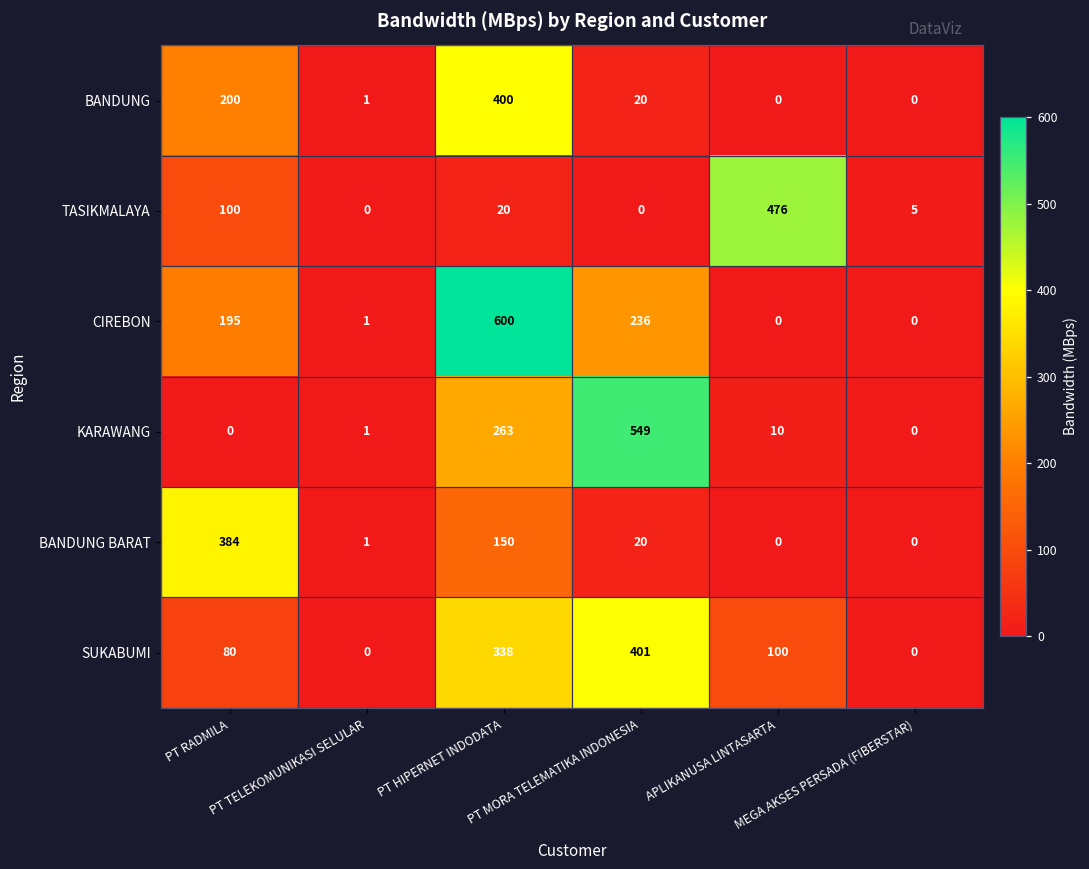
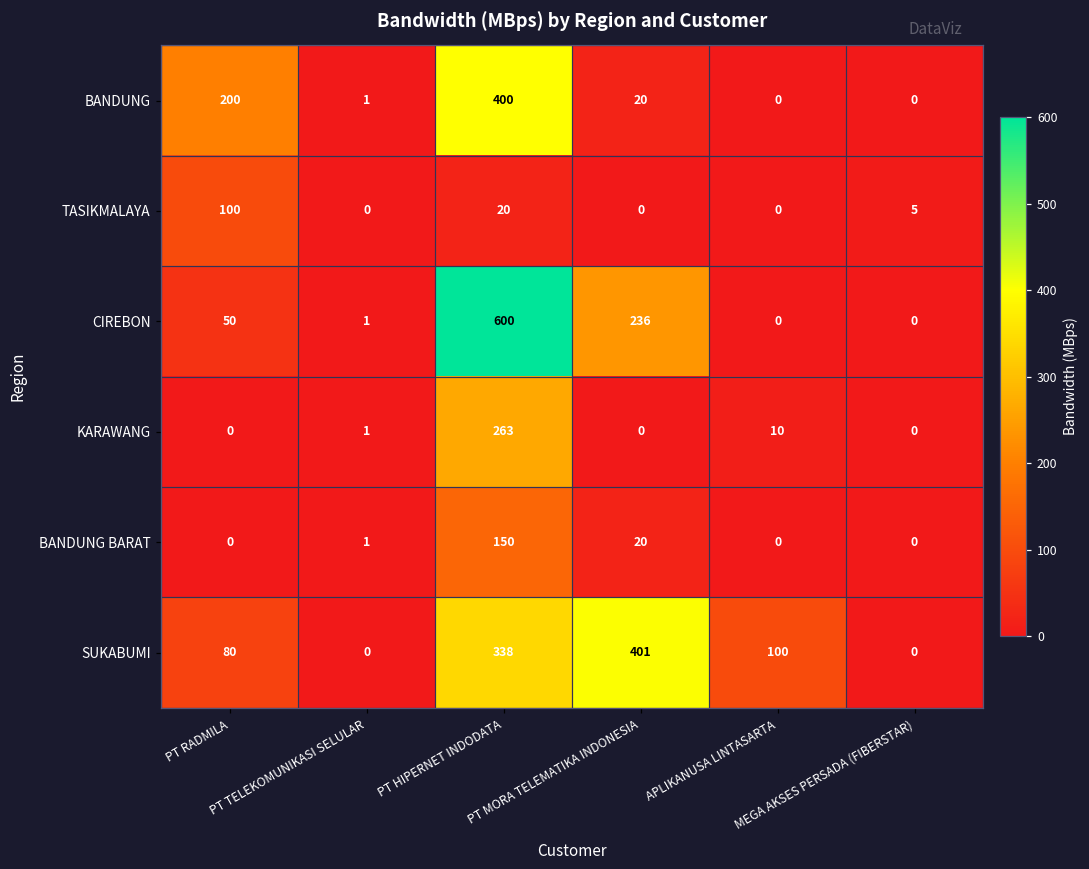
  {
    "BANDUNG": {
      "PT RADMILA": 200,
      "PT TELEKOMUNIKASI SELULAR": 1,
      "PT HIPERNET INDODATA": 400,
      "PT MORA TELEMATIKA INDONESIA": 20,
      "APLIKANUSA LINTASARTA": 0,
      "MEGA AKSES PERSADA (FIBERSTAR)": 0
    },
    "TASIKMALAYA": {
      "PT RADMILA": 100,
      "PT TELEKOMUNIKASI SELULAR": 0,
      "PT HIPERNET INDODATA": 20,
      "PT MORA TELEMATIKA INDONESIA": 0,
-     "APLIKANUSA LINTASARTA": 476,
+     "APLIKANUSA LINTASARTA": 0,
      "MEGA AKSES PERSADA (FIBERSTAR)": 5
    },
    "CIREBON": {
-     "PT RADMILA": 195,
+     "PT RADMILA": 50,
      "PT TELEKOMUNIKASI SELULAR": 1,
      "PT HIPERNET INDODATA": 600,
      "PT MORA TELEMATIKA INDONESIA": 236,
      "APLIKANUSA LINTASARTA": 0,
      "MEGA AKSES PERSADA (FIBERSTAR)": 0
    },
    "KARAWANG": {
      "PT RADMILA": 0,
      "PT TELEKOMUNIKASI SELULAR": 1,
      "PT HIPERNET INDODATA": 263,
-     "PT MORA TELEMATIKA INDONESIA": 549,
+     "PT MORA TELEMATIKA INDONESIA": 0,
      "APLIKANUSA LINTASARTA": 10,
      "MEGA AKSES PERSADA (FIBERSTAR)": 0
    },
    "BANDUNG BARAT": {
-     "PT RADMILA": 384,
+     "PT RADMILA": 0,
      "PT TELEKOMUNIKASI SELULAR": 1,
      "PT HIPERNET INDODATA": 150,
      "PT MORA TELEMATIKA INDONESIA": 20,
      "APLIKANUSA LINTASARTA": 0,
      "MEGA AKSES PERSADA (FIBERSTAR)": 0
    },
    "SUKABUMI": {
      "PT RADMILA": 80,
      "PT TELEKOMUNIKASI SELULAR": 0,
      "PT HIPERNET INDODATA": 338,
      "PT MORA TELEMATIKA INDONESIA": 401,
      "APLIKANUSA LINTASARTA": 100,
      "MEGA AKSES PERSADA (FIBERSTAR)": 0
    }
  }
